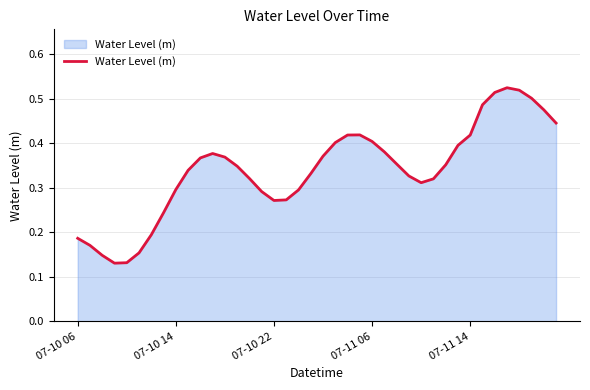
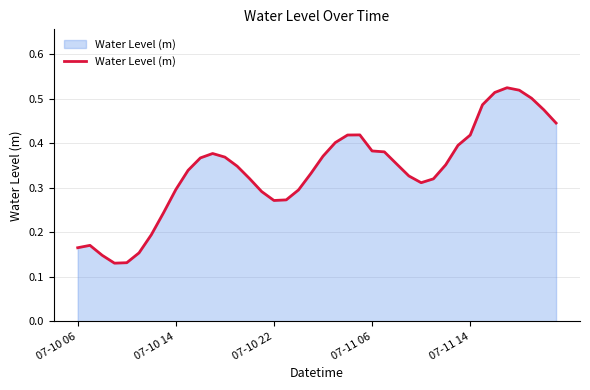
  {
-   "07-10 06": 0.19,
+   "07-10 06": 0.17,
    "07-10 14": 0.30,
    "07-10 22": 0.27,
-   "07-11 06": 0.40,
+   "07-11 06": 0.38,
    "07-11 14": 0.42
  }
